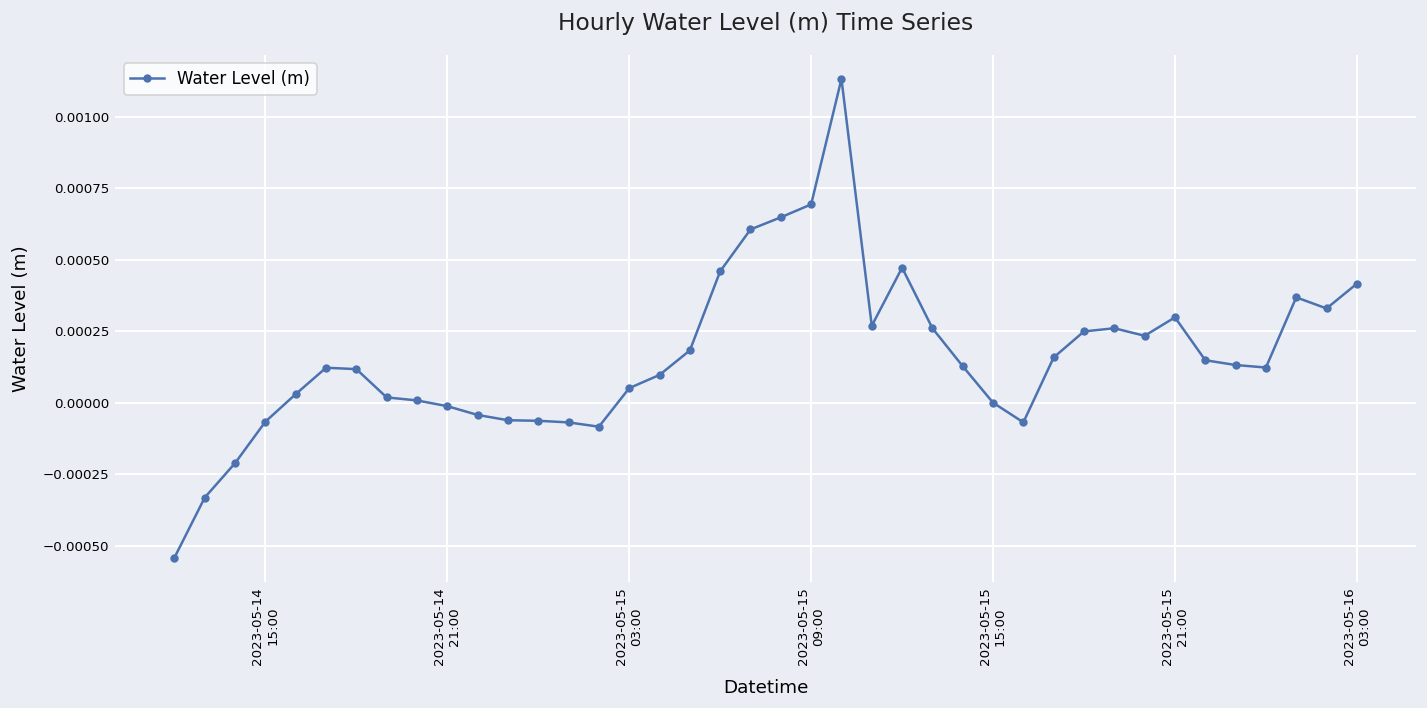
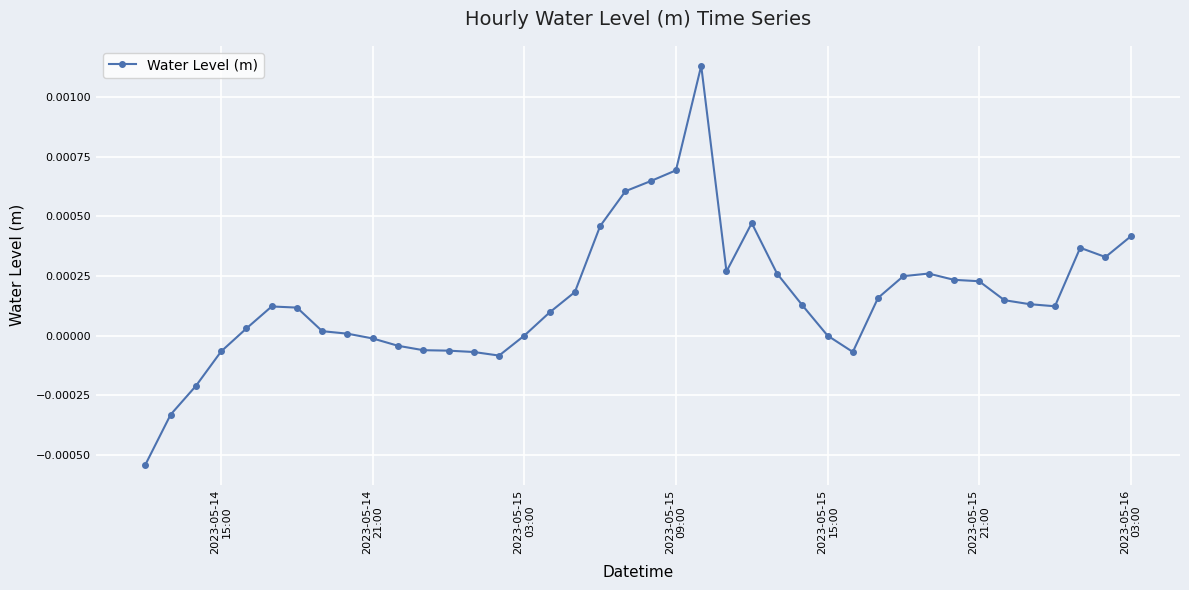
  {
    "2023-05-14 15:00": -0.00007,
    "2023-05-14 21:00": -0.00001,
-   "2023-05-15 03:00": 0.0001,
+   "2023-05-15 03:00": 0.0000,
    "2023-05-15 09:00": 0.00069,
    "2023-05-15 15:00": 0.00000,
-   "2023-05-15 21:00": 0.00030,
+   "2023-05-15 21:00": 0.00023,
    "2023-05-16 03:00": 0.00042
  }
